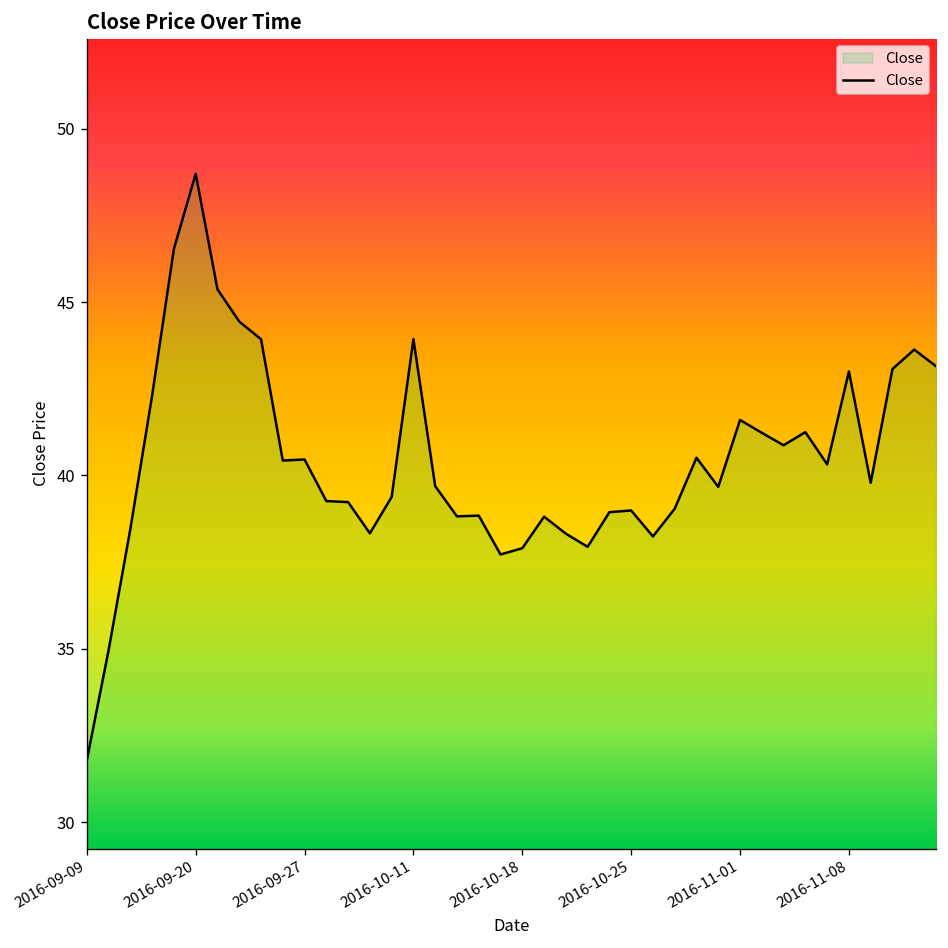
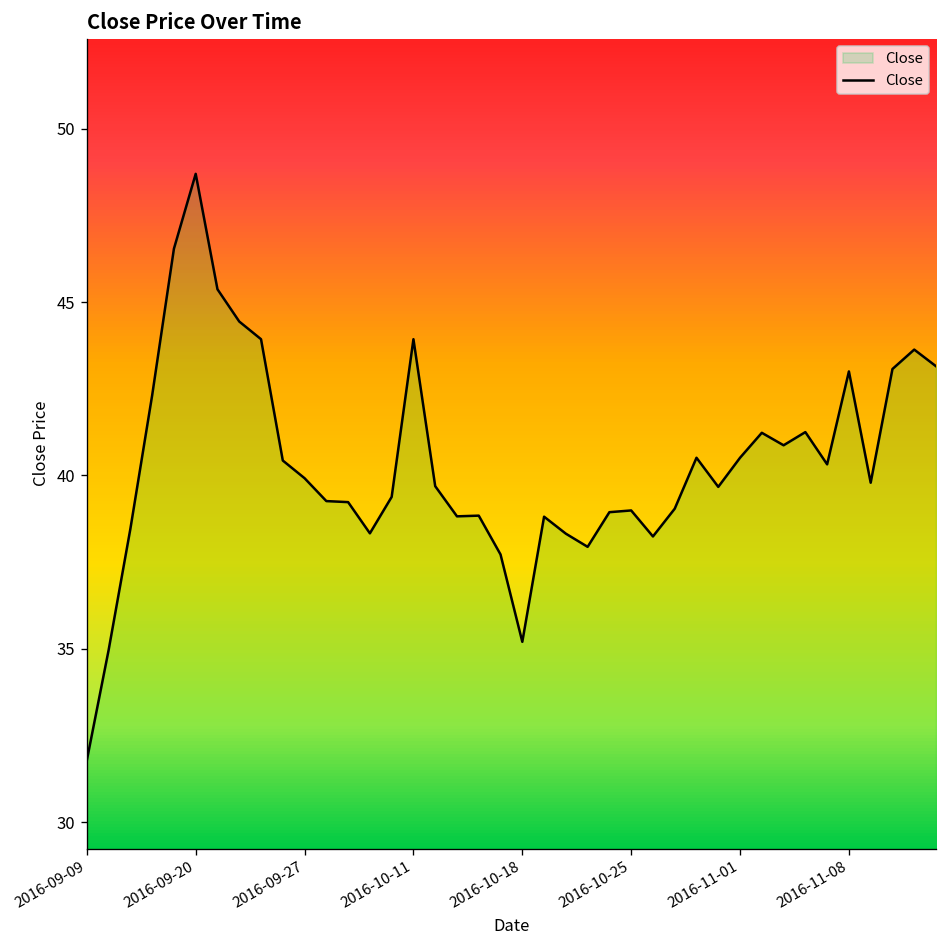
  {
    "2016-09-09": 31.8,
    "2016-09-20": 48.7,
-   "2016-09-27": 40.5,
+   "2016-09-27": 39.9,
    "2016-10-11": 43.9,
-   "2016-10-18": 37.9,
+   "2016-10-18": 35.2,
    "2016-10-25": 39.0,
-   "2016-11-01": 41.6,
+   "2016-11-01": 40.5,
    "2016-11-08": 43.0
  }
